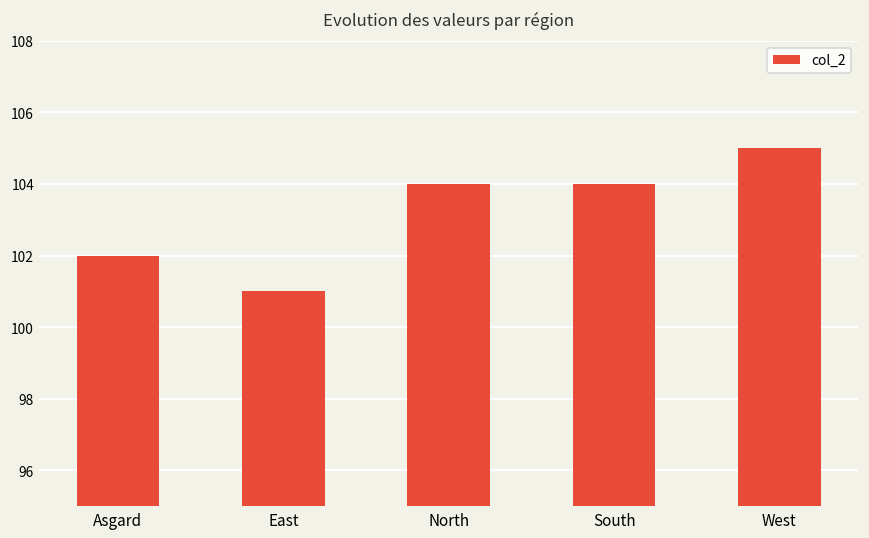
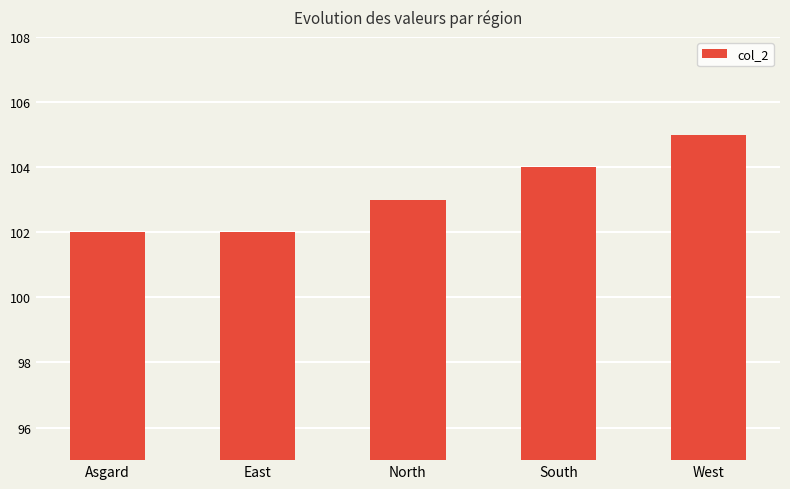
  {
    "Asgard": 102,
-   "East": 101,
-   "North": 104,
+   "East": 102,
+   "North": 103,
    "South": 104,
    "West": 105
  }
